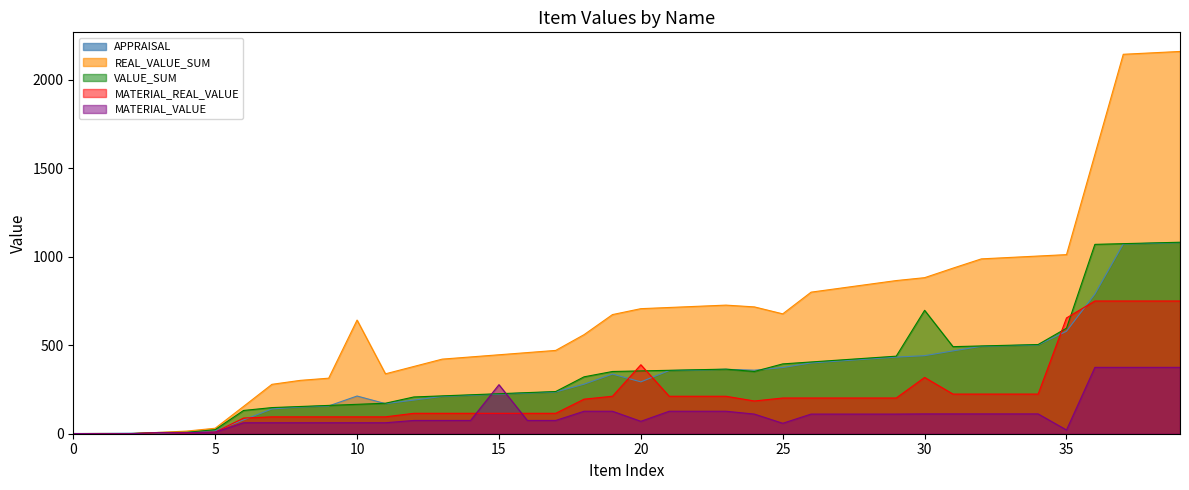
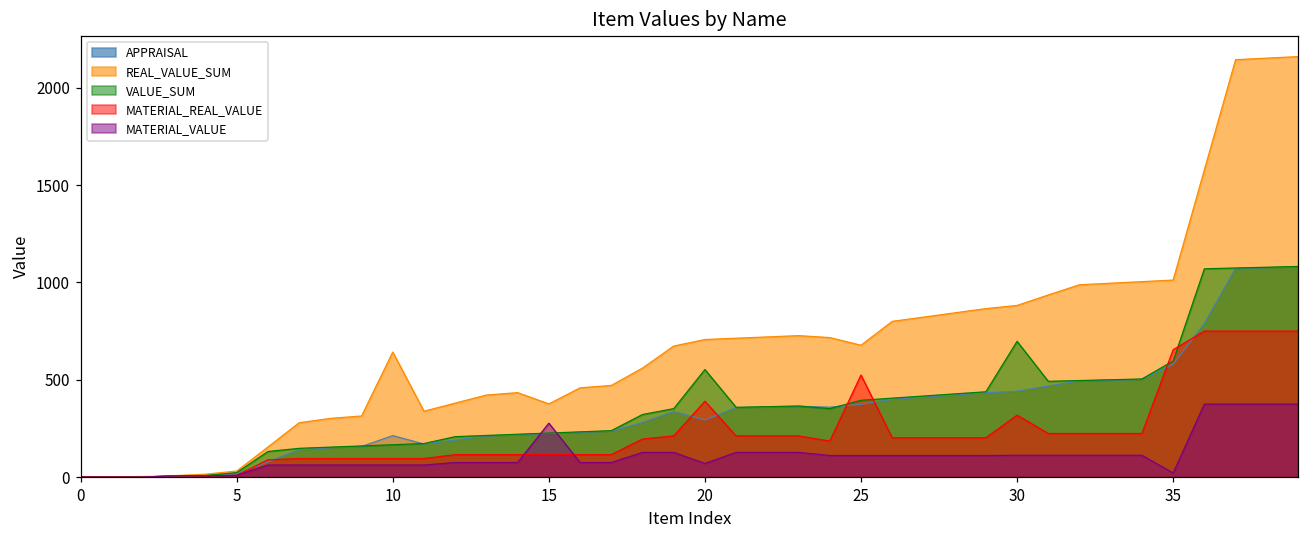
  {
    "APPRAISAL": {
      "10": 210,
      "20": 290,
      "25": 370,
      "30": 440,
      "35": 580
    },
    "REAL_VALUE_SUM": {
      "10": 640,
-     "15": 450,
+     "15": 380,
      "20": 710,
      "25": 680,
      "30": 880,
      "35": 1010
    },
    "VALUE_SUM": {
      "10": 170,
-     "20": 360,
+     "20": 550,
      "25": 390,
      "30": 700,
      "35": 600
    },
    "MATERIAL_REAL_VALUE": {
      "10": 100,
      "15": 120,
      "20": 390,
-     "25": 200,
+     "25": 520,
      "30": 320,
      "35": 650
    },
    "MATERIAL_VALUE": {
      "10": 60,
      "15": 280,
      "20": 70,
-     "25": 60,
+     "25": 110,
      "30": 110,
      "35": 20
    }
  }
